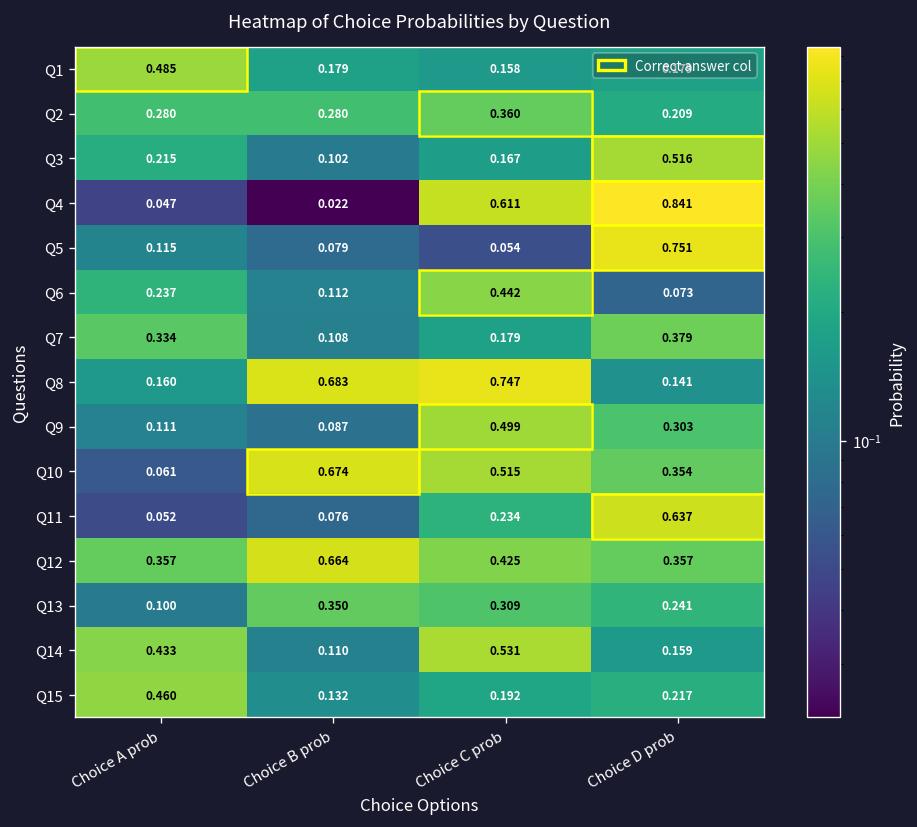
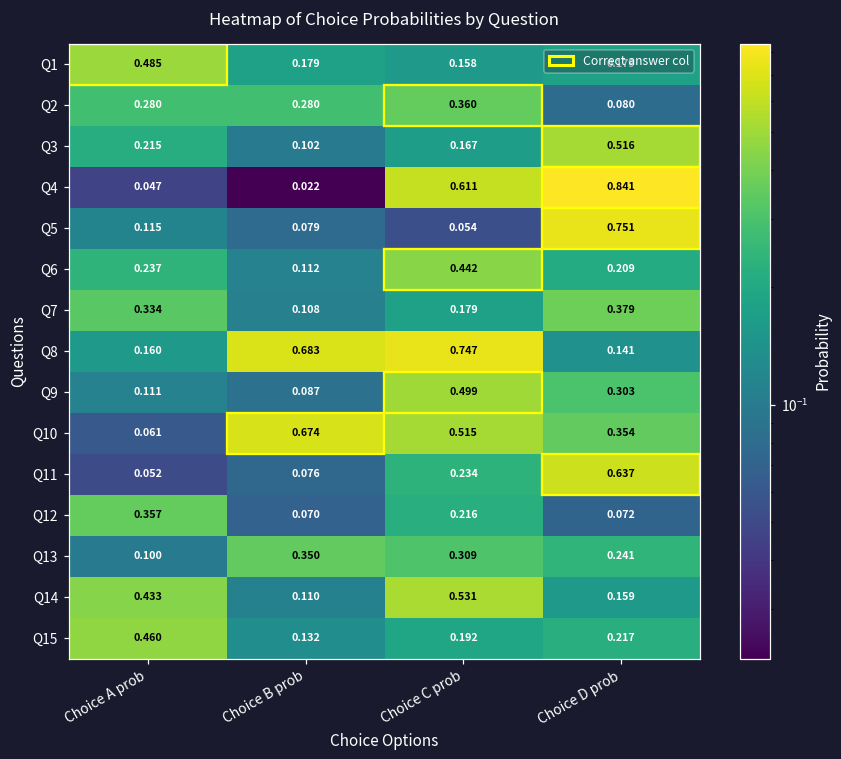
  {
    "Q1": {
      "Choice A prob": 0.485,
      "Choice B prob": 0.179,
      "Choice C prob": 0.158
    },
    "Q2": {
      "Choice A prob": 0.280,
      "Choice B prob": 0.280,
      "Choice C prob": 0.360,
-     "Choice D prob": 0.209
+     "Choice D prob": 0.080
    },
    "Q3": {
      "Choice A prob": 0.215,
      "Choice B prob": 0.102,
      "Choice C prob": 0.167,
      "Choice D prob": 0.516
    },
    "Q4": {
      "Choice A prob": 0.047,
      "Choice B prob": 0.022,
      "Choice C prob": 0.611,
      "Choice D prob": 0.841
    },
    "Q5": {
      "Choice A prob": 0.115,
      "Choice B prob": 0.079,
      "Choice C prob": 0.054,
      "Choice D prob": 0.751
    },
    "Q6": {
      "Choice A prob": 0.237,
      "Choice B prob": 0.112,
      "Choice C prob": 0.442,
-     "Choice D prob": 0.073
+     "Choice D prob": 0.209
    },
    "Q7": {
      "Choice A prob": 0.334,
      "Choice B prob": 0.108,
      "Choice C prob": 0.179,
      "Choice D prob": 0.379
    },
    "Q8": {
      "Choice A prob": 0.160,
      "Choice B prob": 0.683,
      "Choice C prob": 0.747,
      "Choice D prob": 0.141
    },
    "Q9": {
      "Choice A prob": 0.111,
      "Choice B prob": 0.087,
      "Choice C prob": 0.499,
      "Choice D prob": 0.303
    },
    "Q10": {
      "Choice A prob": 0.061,
      "Choice B prob": 0.674,
      "Choice C prob": 0.515,
      "Choice D prob": 0.354
    },
    "Q11": {
      "Choice A prob": 0.052,
      "Choice B prob": 0.076,
      "Choice C prob": 0.234,
      "Choice D prob": 0.637
    },
    "Q12": {
      "Choice A prob": 0.357,
-     "Choice B prob": 0.664,
-     "Choice C prob": 0.425,
-     "Choice D prob": 0.357
+     "Choice B prob": 0.070,
+     "Choice C prob": 0.216,
+     "Choice D prob": 0.072
    },
    "Q13": {
      "Choice A prob": 0.100,
      "Choice B prob": 0.350,
      "Choice C prob": 0.309,
      "Choice D prob": 0.241
    },
    "Q14": {
      "Choice A prob": 0.433,
      "Choice B prob": 0.110,
      "Choice C prob": 0.531,
      "Choice D prob": 0.159
    },
    "Q15": {
      "Choice A prob": 0.460,
      "Choice B prob": 0.132,
      "Choice C prob": 0.192,
      "Choice D prob": 0.217
    }
  }
